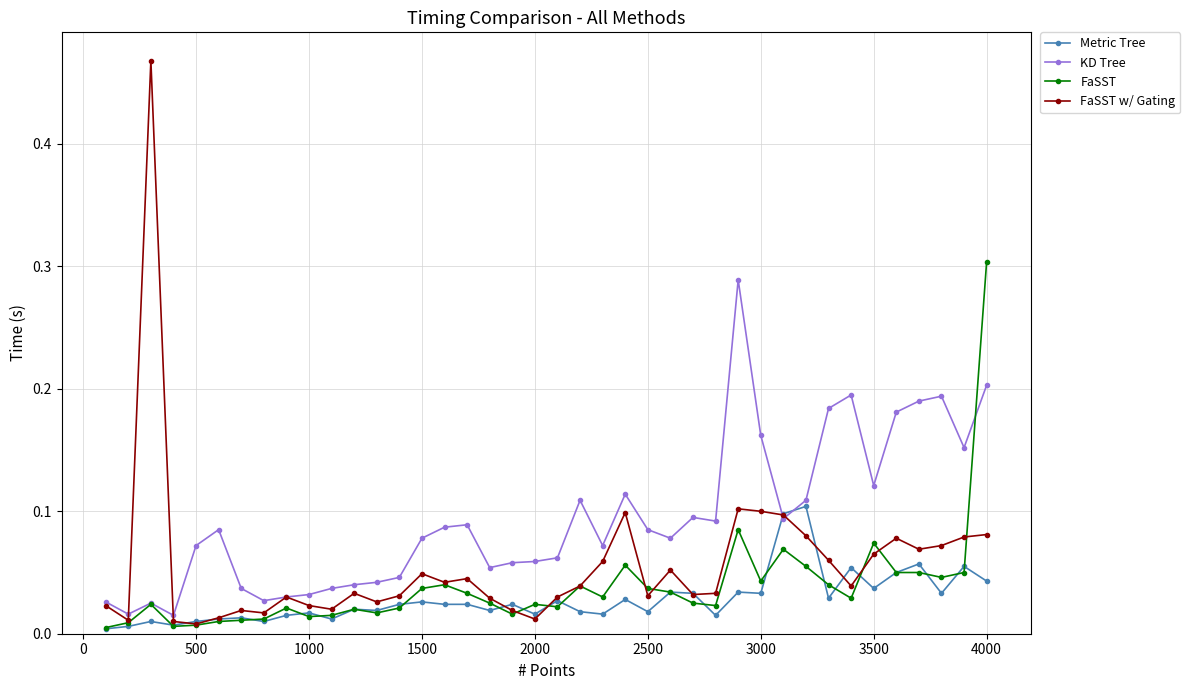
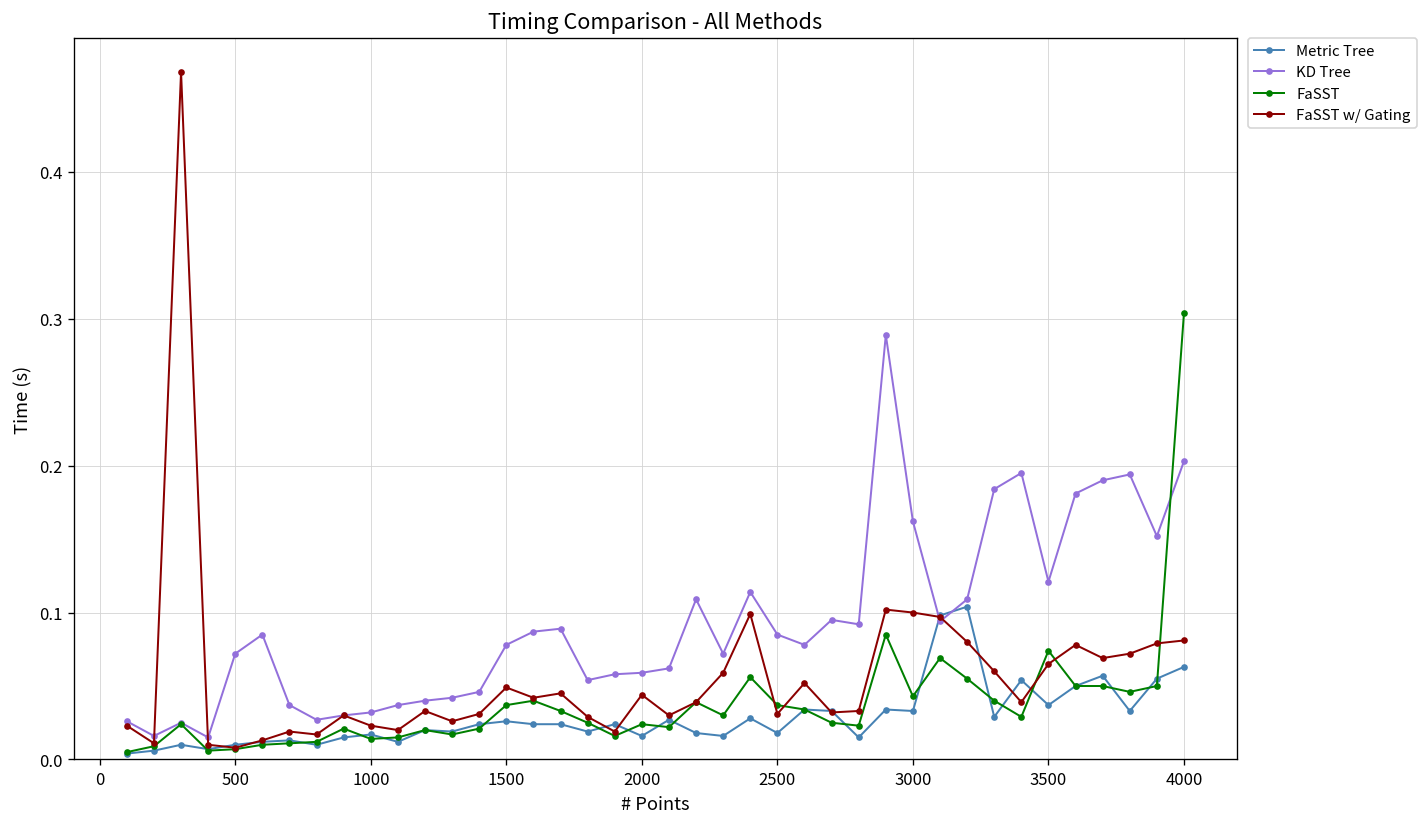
  {
    "Metric Tree": {
      "1000": 0.017,
      "1500": 0.026,
      "2000": 0.016,
      "2500": 0.018,
      "3000": 0.033,
      "3500": 0.037,
-     "4000": 0.043
+     "4000": 0.063
    },
    "KD Tree": {
      "500": 0.072,
      "1000": 0.032,
      "1500": 0.078,
      "2000": 0.059,
      "2500": 0.085,
      "3000": 0.162,
      "3500": 0.121,
      "4000": 0.203
    },
    "FaSST": {
      "1000": 0.014,
      "1500": 0.037,
      "2000": 0.024,
      "2500": 0.037,
      "3000": 0.043,
      "3500": 0.074,
      "4000": 0.304
    },
    "FaSST w/ Gating": {
      "1000": 0.023,
      "1500": 0.049,
-     "2000": 0.012,
+     "2000": 0.044,
      "2500": 0.031,
      "3000": 0.100,
      "3500": 0.065,
      "4000": 0.081
    }
  }
